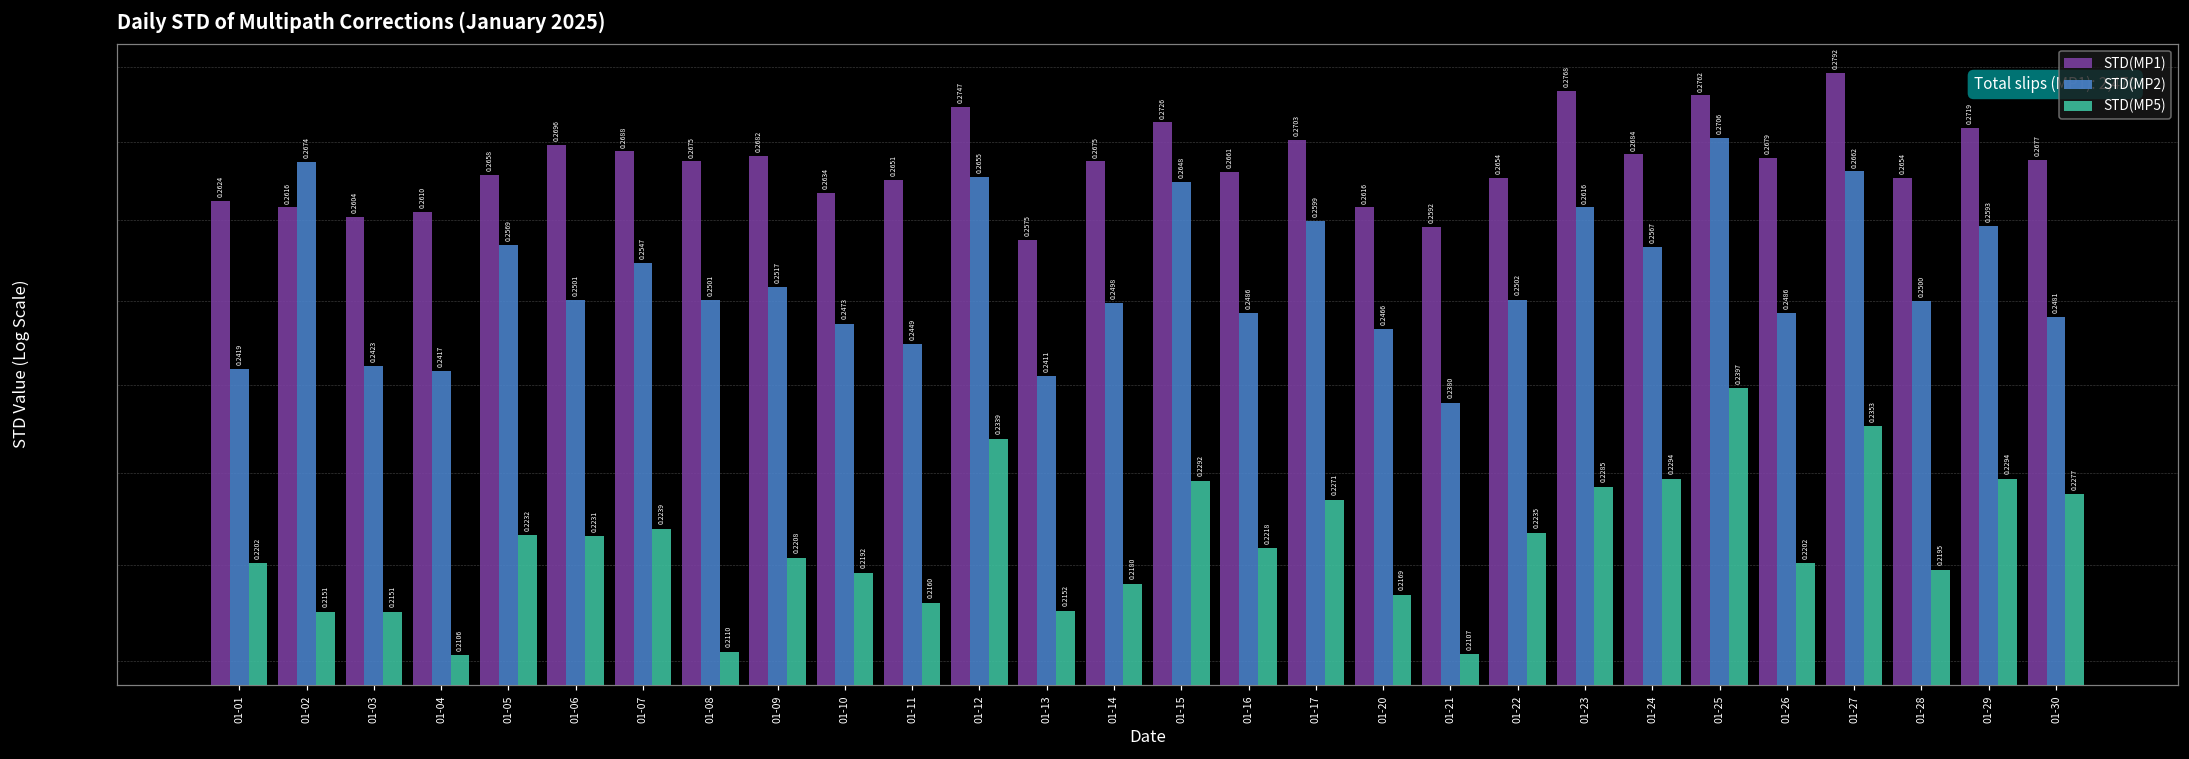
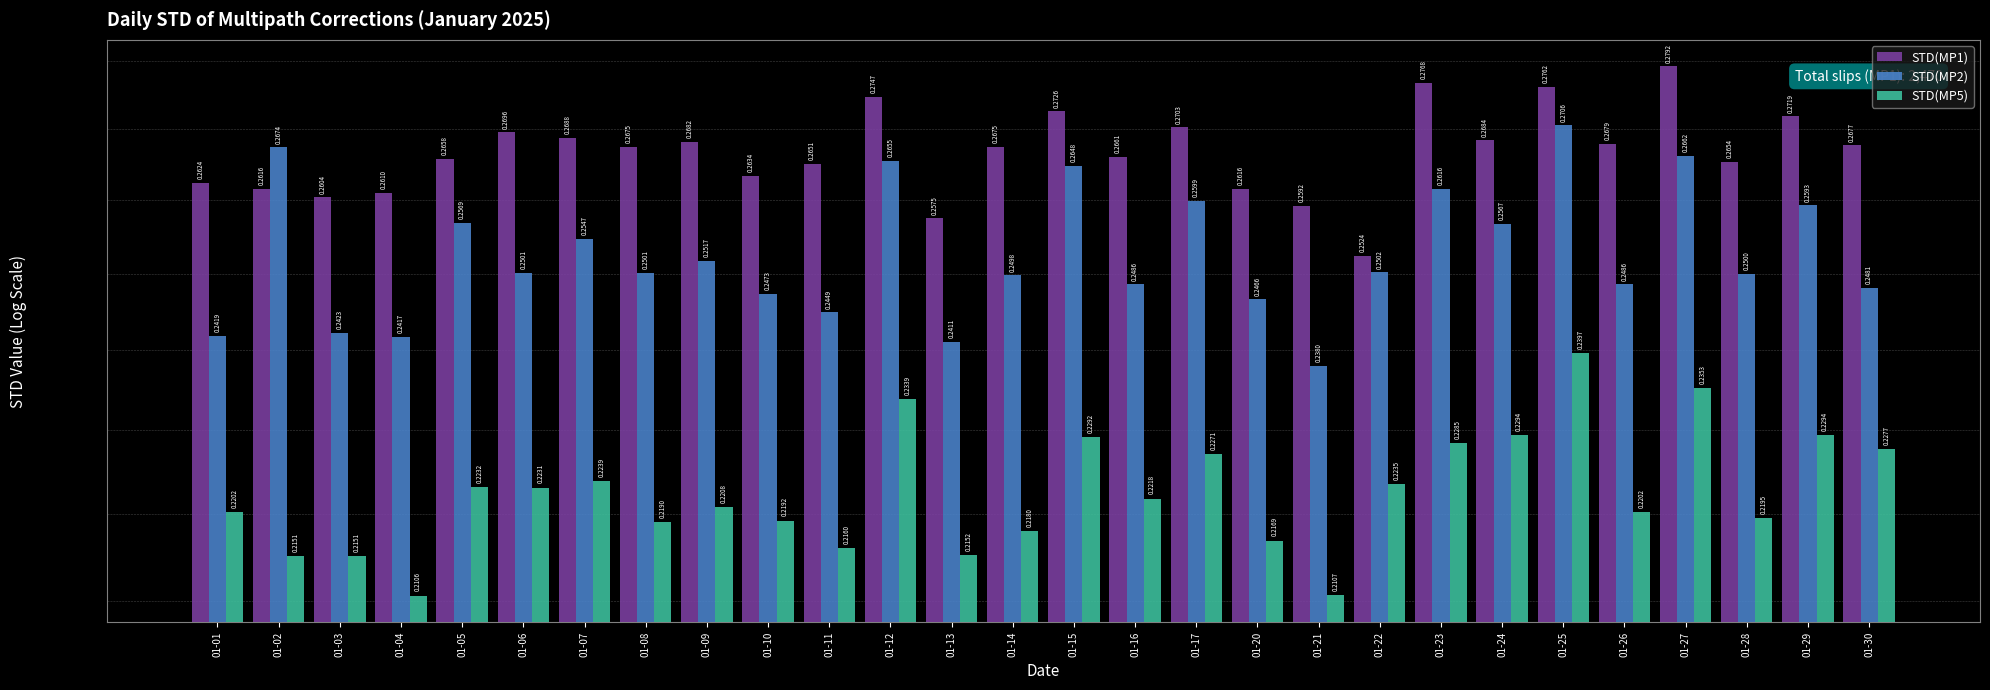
  {
    "STD(MP1)": {
      "01-01": 0.2624,
      "01-02": 0.2616,
      "01-03": 0.2604,
      "01-04": 0.2610,
      "01-05": 0.2658,
      "01-06": 0.2696,
      "01-07": 0.2688,
      "01-08": 0.2675,
      "01-09": 0.2682,
      "01-10": 0.2634,
      "01-11": 0.2651,
      "01-12": 0.2747,
      "01-13": 0.2575,
      "01-14": 0.2675,
      "01-15": 0.2726,
      "01-16": 0.2661,
      "01-17": 0.2703,
      "01-20": 0.2616,
      "01-21": 0.2592,
-     "01-22": 0.2654,
+     "01-22": 0.2524,
      "01-23": 0.2768,
      "01-24": 0.2684,
      "01-25": 0.2762,
      "01-26": 0.2679,
      "01-27": 0.2792,
      "01-28": 0.2654,
      "01-29": 0.2719,
      "01-30": 0.2677
    },
    "STD(MP2)": {
      "01-01": 0.2419,
      "01-02": 0.2674,
      "01-03": 0.2423,
      "01-04": 0.2417,
      "01-05": 0.2569,
      "01-06": 0.2501,
      "01-07": 0.2547,
      "01-08": 0.2501,
      "01-09": 0.2517,
      "01-10": 0.2473,
      "01-11": 0.2449,
      "01-12": 0.2655,
      "01-13": 0.2411,
      "01-14": 0.2498,
      "01-15": 0.2648,
      "01-16": 0.2486,
      "01-17": 0.2599,
      "01-20": 0.2466,
      "01-21": 0.2380,
      "01-22": 0.2502,
      "01-23": 0.2616,
      "01-24": 0.2567,
      "01-25": 0.2706,
      "01-26": 0.2486,
      "01-27": 0.2662,
      "01-28": 0.2500,
      "01-29": 0.2593,
      "01-30": 0.2481
    },
    "STD(MP5)": {
      "01-01": 0.2202,
      "01-02": 0.2151,
      "01-03": 0.2151,
      "01-04": 0.2106,
      "01-05": 0.2232,
      "01-06": 0.2231,
      "01-07": 0.2239,
-     "01-08": 0.2110,
+     "01-08": 0.2190,
      "01-09": 0.2208,
      "01-10": 0.2192,
      "01-11": 0.2160,
      "01-12": 0.2339,
      "01-13": 0.2152,
      "01-14": 0.2180,
      "01-15": 0.2292,
      "01-16": 0.2218,
      "01-17": 0.2271,
      "01-20": 0.2169,
      "01-21": 0.2107,
      "01-22": 0.2235,
      "01-23": 0.2285,
      "01-24": 0.2294,
      "01-25": 0.2397,
      "01-26": 0.2202,
      "01-27": 0.2353,
      "01-28": 0.2195,
      "01-29": 0.2294,
      "01-30": 0.2277
    }
  }
